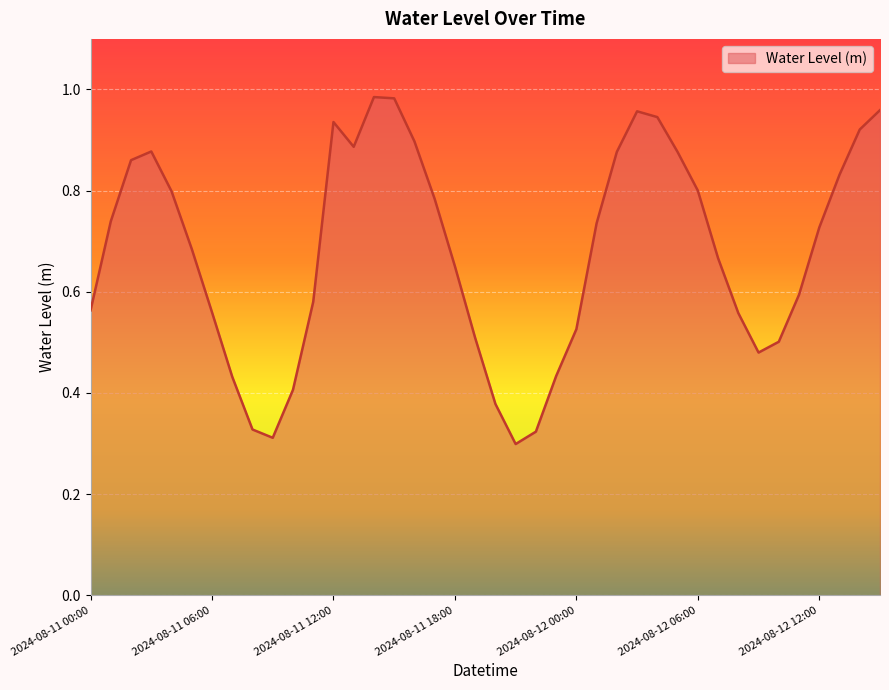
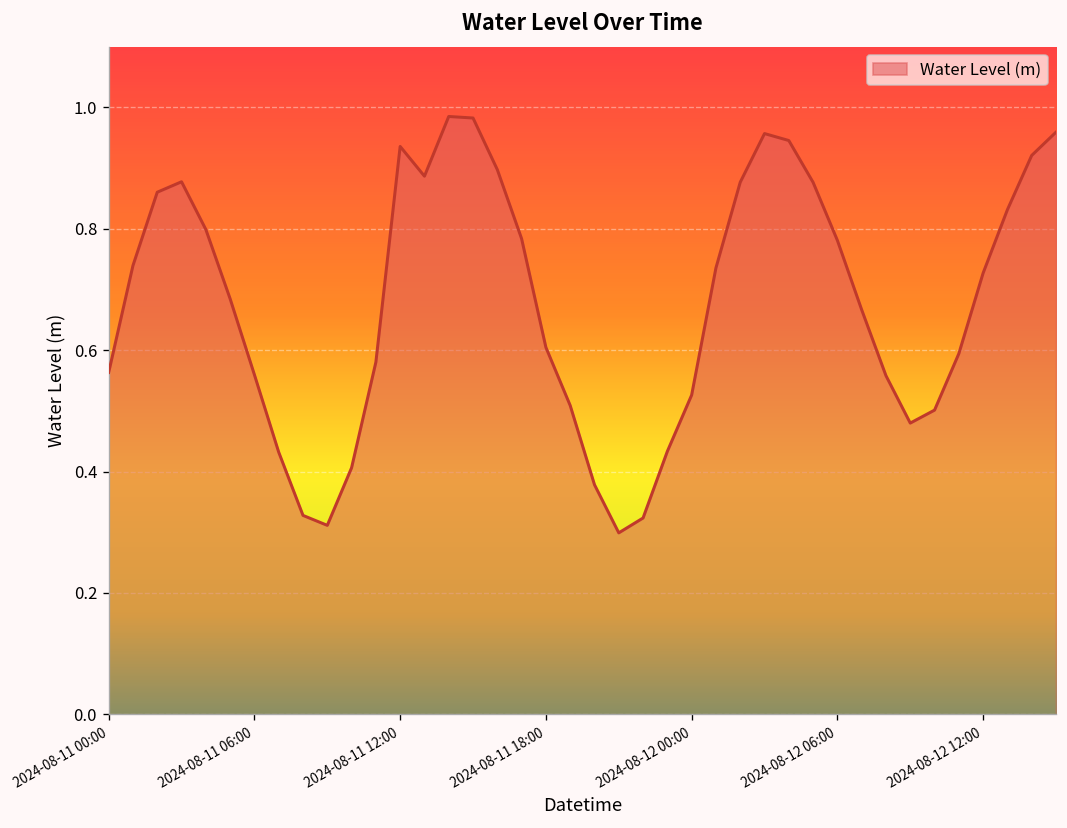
  {
    "2024-08-11 00:00": 0.56,
    "2024-08-11 06:00": 0.56,
    "2024-08-11 12:00": 0.94,
-   "2024-08-11 18:00": 0.65,
+   "2024-08-11 18:00": 0.60,
    "2024-08-12 00:00": 0.53,
-   "2024-08-12 06:00": 0.80,
+   "2024-08-12 06:00": 0.78,
    "2024-08-12 12:00": 0.73
  }
